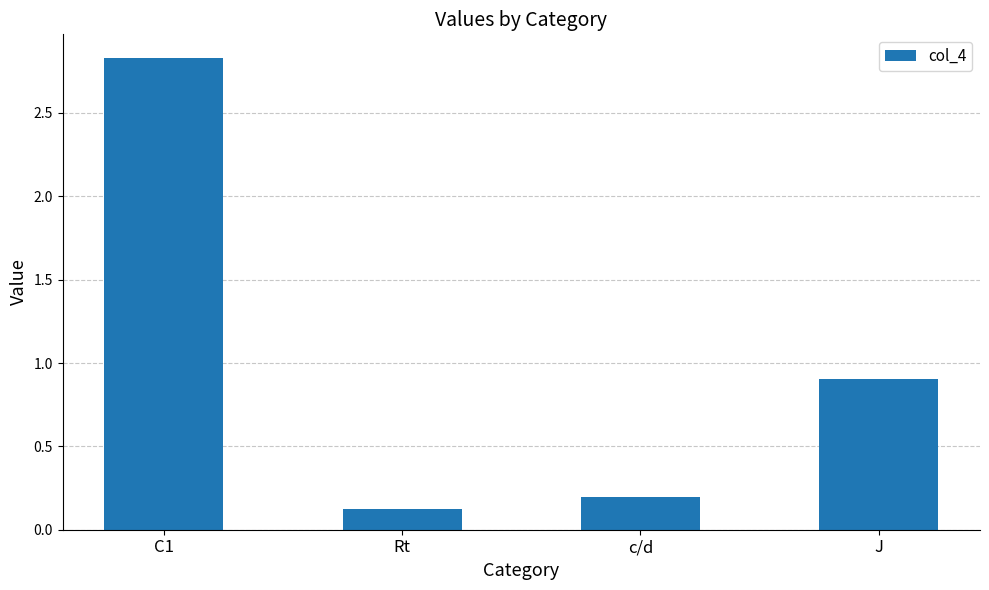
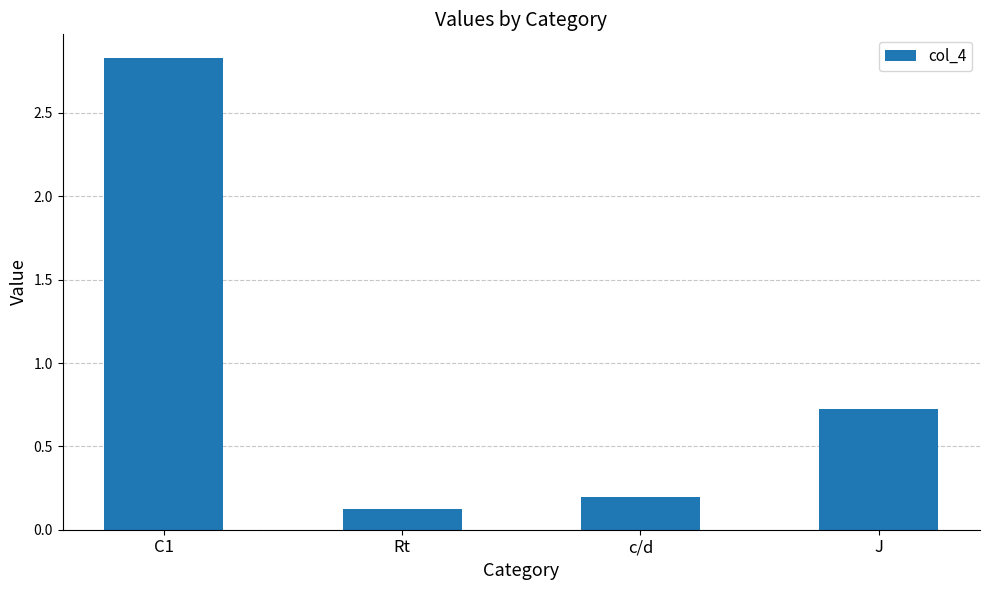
  {
    "C1": 2.83,
    "Rt": 0.12,
    "c/d": 0.20,
-   "J": 0.90
+   "J": 0.72
  }
